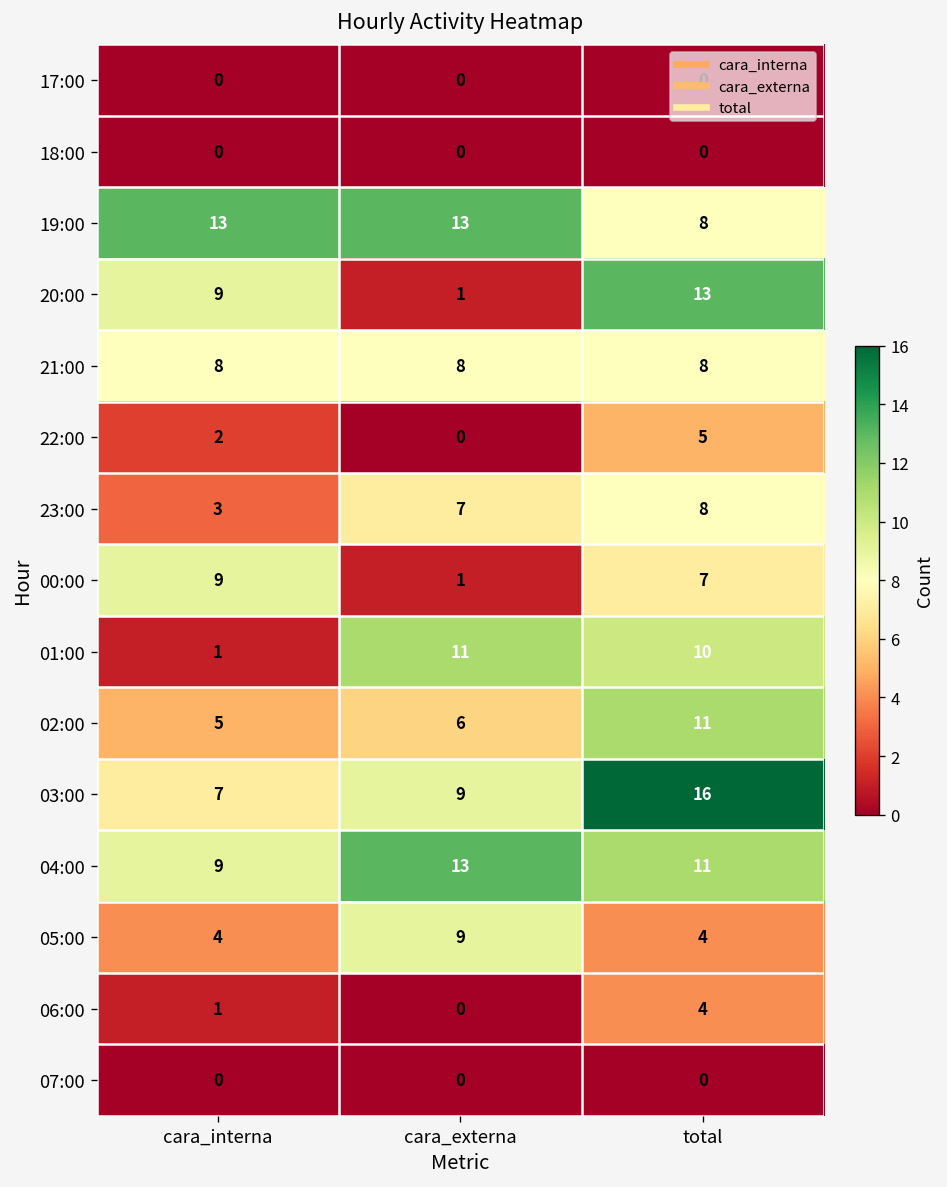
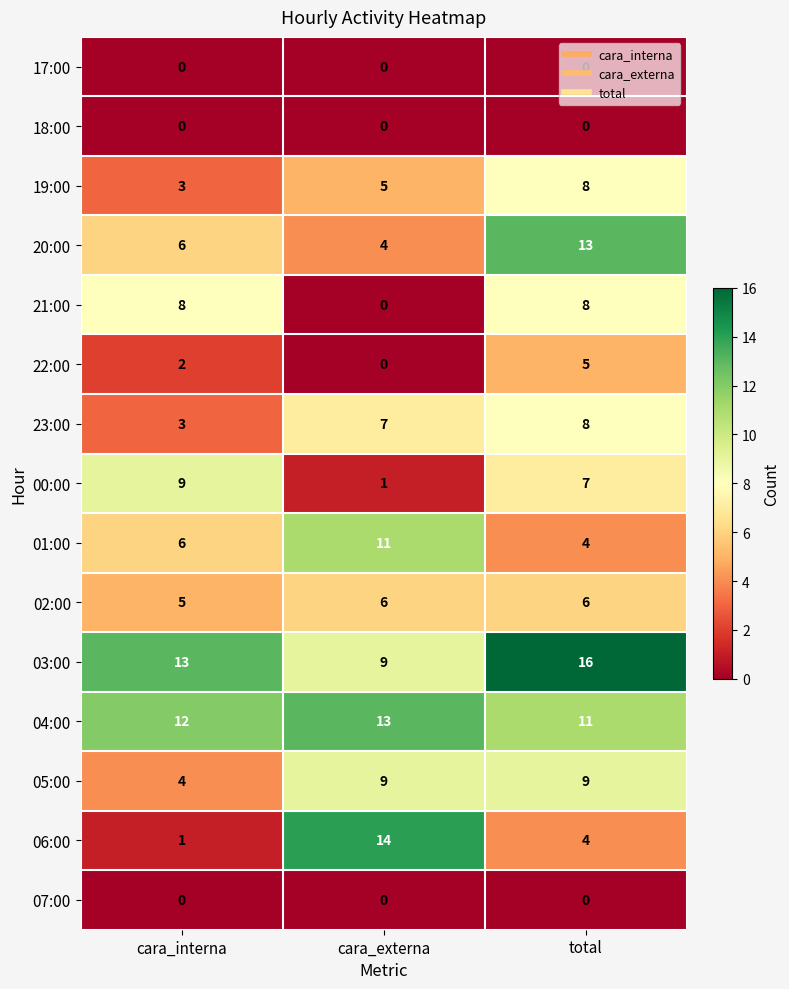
  {
    "17:00": {
      "cara_interna": 0,
      "cara_externa": 0
    },
    "18:00": {
      "cara_interna": 0,
      "cara_externa": 0,
      "total": 0
    },
    "19:00": {
-     "cara_interna": 13,
-     "cara_externa": 13,
+     "cara_interna": 3,
+     "cara_externa": 5,
      "total": 8
    },
    "20:00": {
-     "cara_interna": 9,
-     "cara_externa": 1,
+     "cara_interna": 6,
+     "cara_externa": 4,
      "total": 13
    },
    "21:00": {
      "cara_interna": 8,
-     "cara_externa": 8,
+     "cara_externa": 0,
      "total": 8
    },
    "22:00": {
      "cara_interna": 2,
      "cara_externa": 0,
      "total": 5
    },
    "23:00": {
      "cara_interna": 3,
      "cara_externa": 7,
      "total": 8
    },
    "00:00": {
      "cara_interna": 9,
      "cara_externa": 1,
      "total": 7
    },
    "01:00": {
-     "cara_interna": 1,
+     "cara_interna": 6,
      "cara_externa": 11,
-     "total": 10
+     "total": 4
    },
    "02:00": {
      "cara_interna": 5,
      "cara_externa": 6,
-     "total": 11
+     "total": 6
    },
    "03:00": {
-     "cara_interna": 7,
+     "cara_interna": 13,
      "cara_externa": 9,
      "total": 16
    },
    "04:00": {
-     "cara_interna": 9,
+     "cara_interna": 12,
      "cara_externa": 13,
      "total": 11
    },
    "05:00": {
      "cara_interna": 4,
      "cara_externa": 9,
-     "total": 4
+     "total": 9
    },
    "06:00": {
      "cara_interna": 1,
-     "cara_externa": 0,
+     "cara_externa": 14,
      "total": 4
    },
    "07:00": {
      "cara_interna": 0,
      "cara_externa": 0,
      "total": 0
    }
  }
